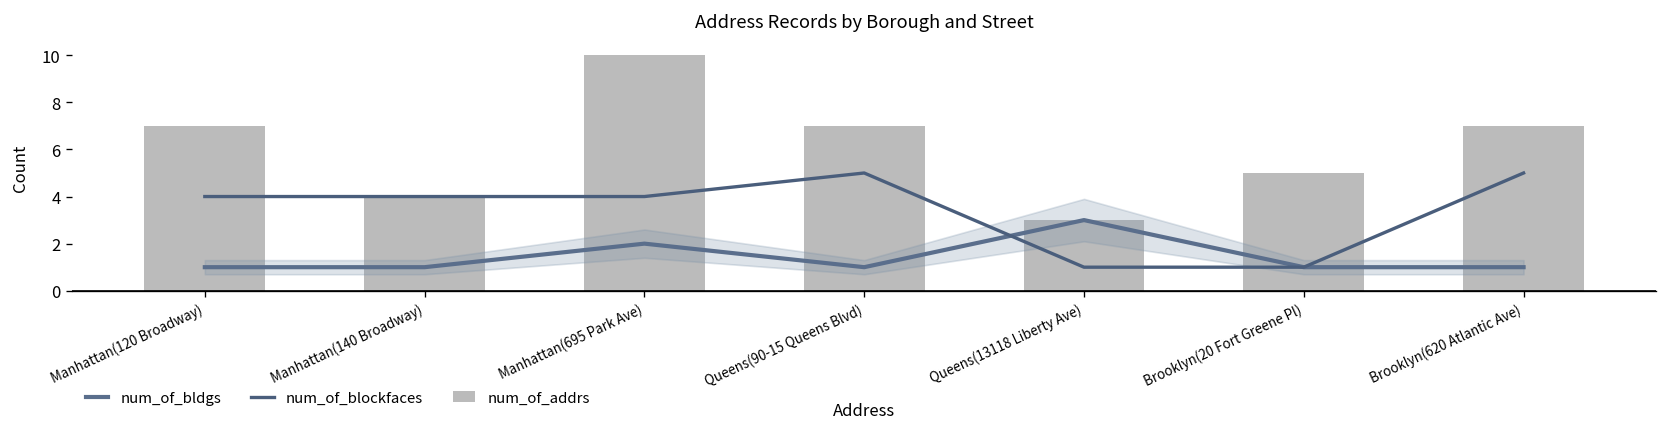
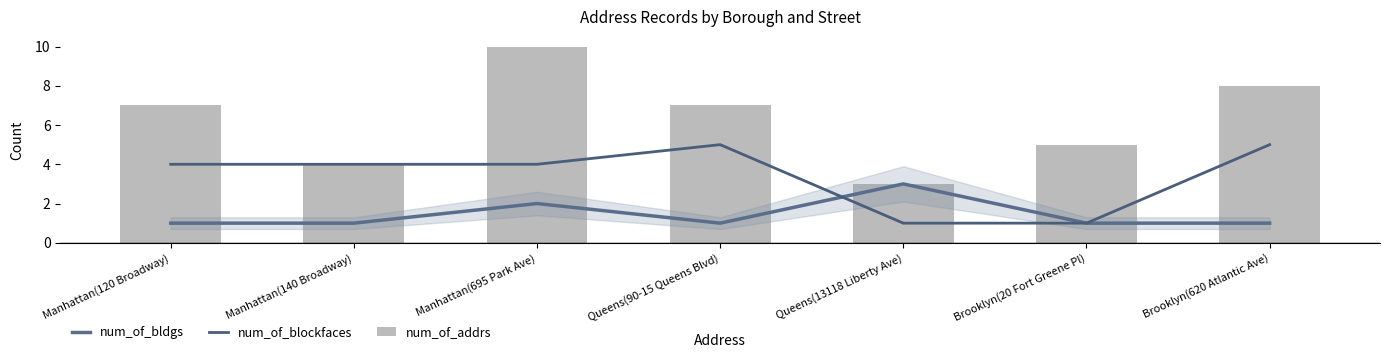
  {
    "num_of_addrs": {
      "Manhattan(120 Broadway)": 7,
      "Manhattan(140 Broadway)": 4,
      "Manhattan(695 Park Ave)": 10,
      "Queens(90-15 Queens Blvd)": 7,
      "Queens(13118 Liberty Ave)": 3,
      "Brooklyn(20 Fort Greene Pl)": 5,
-     "Brooklyn(620 Atlantic Ave)": 7
+     "Brooklyn(620 Atlantic Ave)": 8
    }
  }
